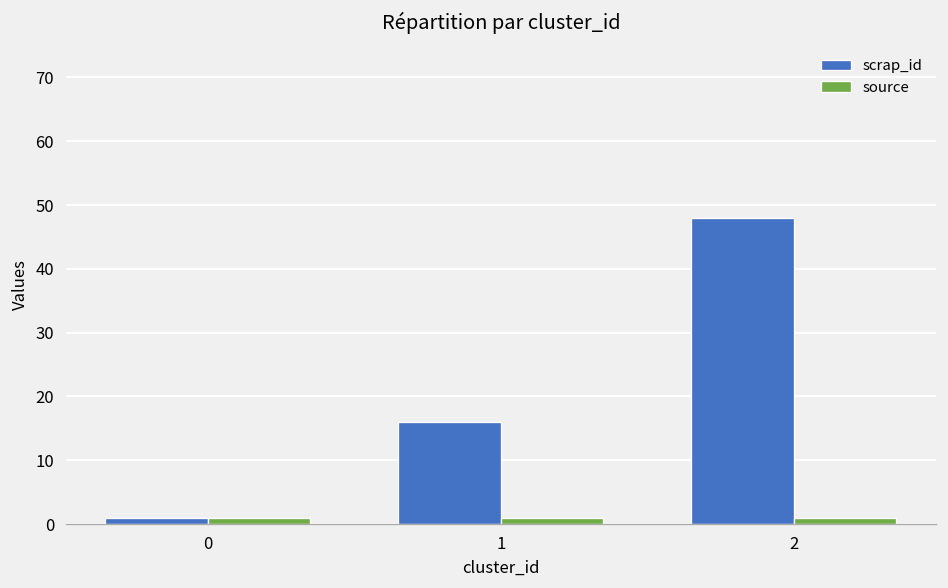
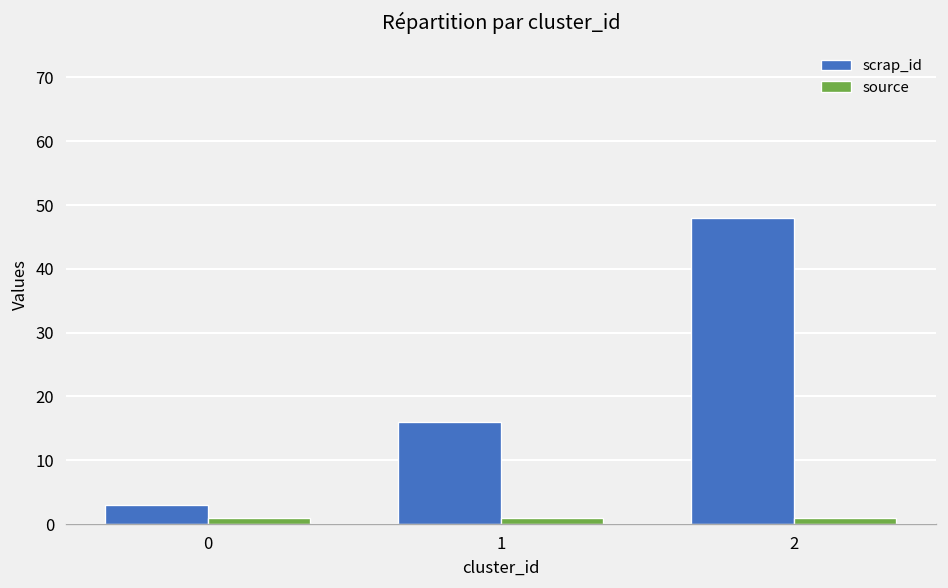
  {
    "scrap_id": {
-     "0": 1,
+     "0": 3,
      "1": 16,
      "2": 48
    },
    "source": {
      "0": 1,
      "1": 1,
      "2": 1
    }
  }
